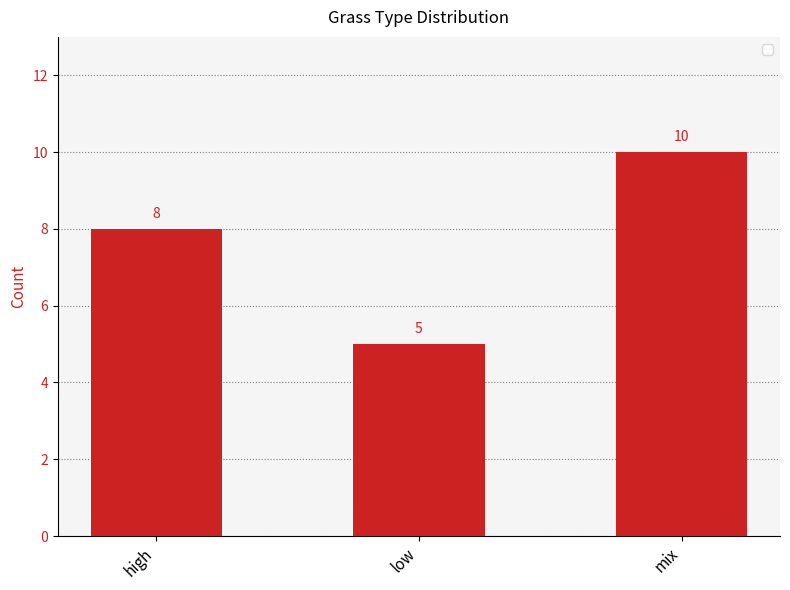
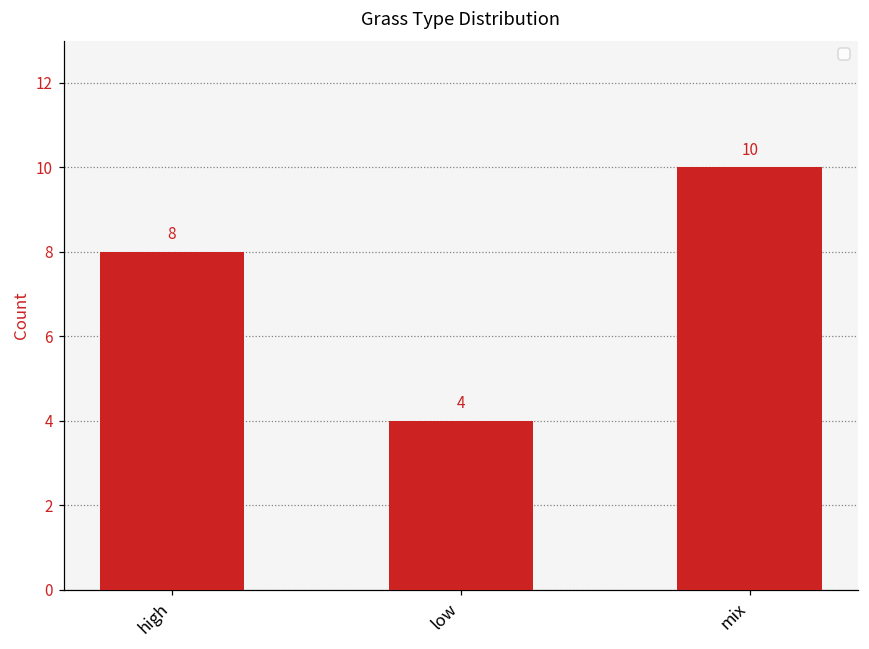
  {
    "high": 8,
-   "low": 5,
+   "low": 4,
    "mix": 10
  }
